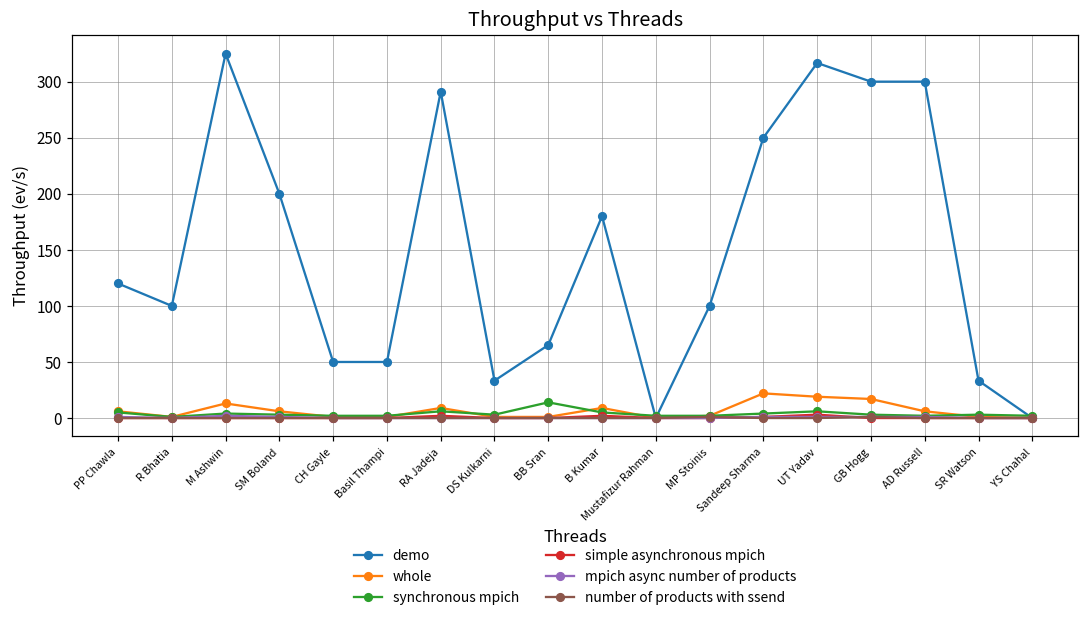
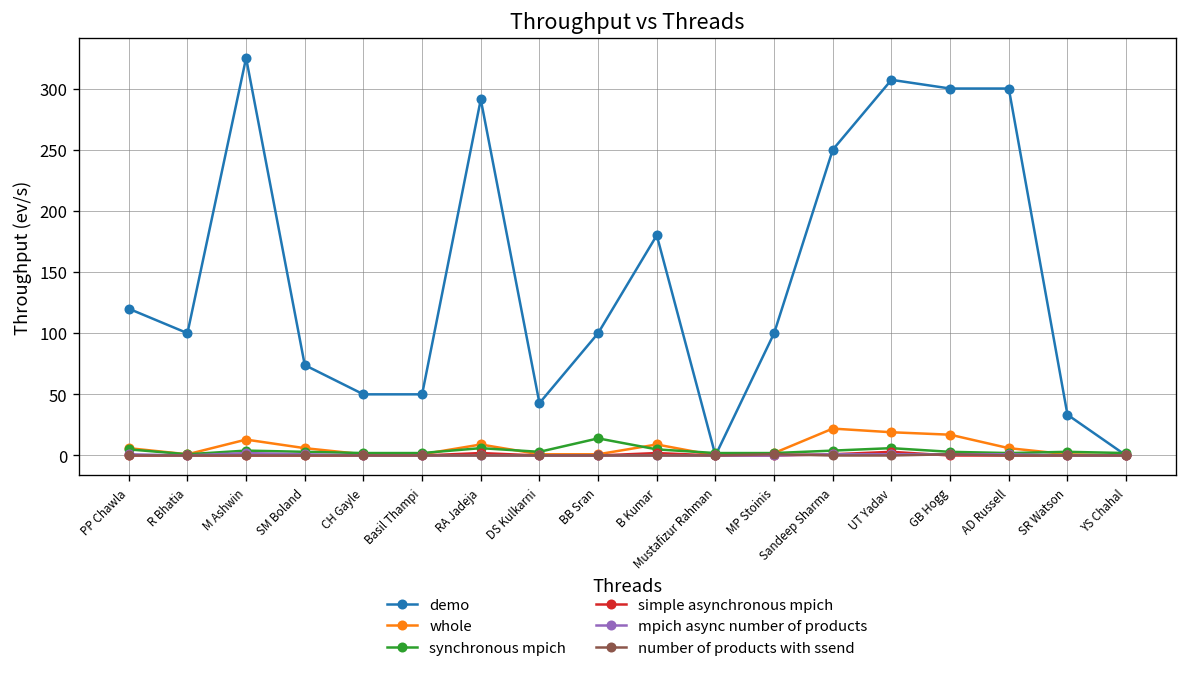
  {
    "demo": {
      "PP Chawla": 120,
      "R Bhatia": 100,
      "M Ashwin": 325,
-     "SM Boland": 200,
+     "SM Boland": 74,
      "CH Gayle": 50,
      "Basil Thampi": 50,
      "RA Jadeja": 291,
-     "DS Kulkarni": 33,
-     "BB Sran": 65,
+     "DS Kulkarni": 43,
+     "BB Sran": 100,
      "B Kumar": 180,
      "MP Stoinis": 100,
      "Sandeep Sharma": 250,
-     "UT Yadav": 317,
+     "UT Yadav": 307,
      "GB Hogg": 300,
      "AD Russell": 300,
      "SR Watson": 33
    },
    "whole": {
      "M Ashwin": 13,
      "SM Boland": 6,
      "RA Jadeja": 9,
      "B Kumar": 9,
      "Sandeep Sharma": 22,
      "UT Yadav": 19,
      "GB Hogg": 17,
      "AD Russell": 6
    },
    "synchronous mpich": {
      "RA Jadeja": 6,
      "BB Sran": 14,
      "B Kumar": 5,
      "Sandeep Sharma": 4,
      "UT Yadav": 6
    }
  }
